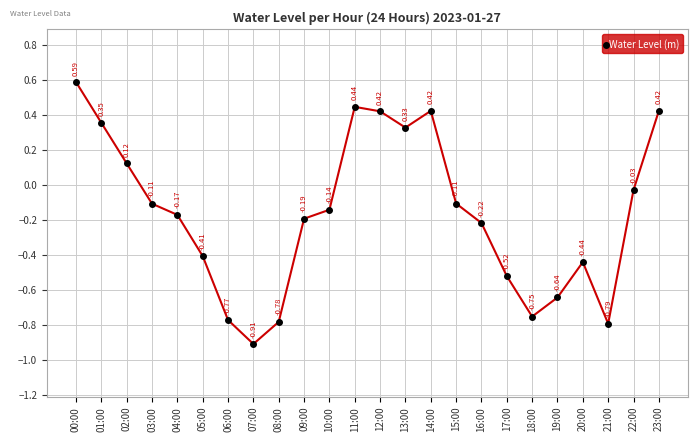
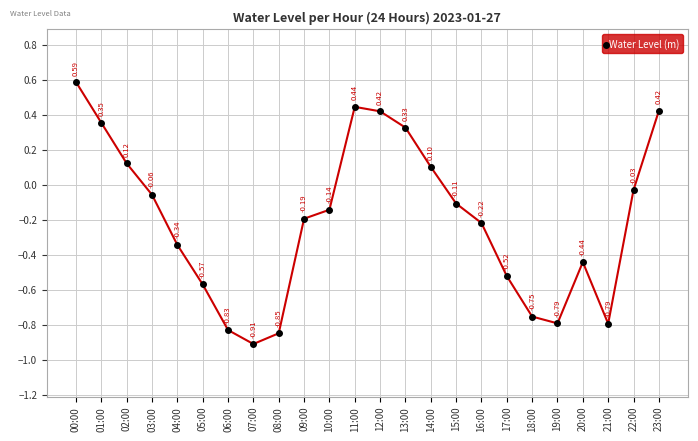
  {
    "00:00": 0.59,
    "01:00": 0.35,
    "02:00": 0.12,
-   "03:00": -0.11,
-   "04:00": -0.17,
-   "05:00": -0.41,
-   "06:00": -0.77,
+   "03:00": -0.06,
+   "04:00": -0.34,
+   "05:00": -0.57,
+   "06:00": -0.83,
    "07:00": -0.91,
-   "08:00": -0.78,
+   "08:00": -0.85,
    "09:00": -0.19,
    "10:00": -0.14,
    "11:00": 0.44,
    "12:00": 0.42,
    "13:00": 0.33,
-   "14:00": 0.42,
+   "14:00": 0.10,
    "15:00": -0.11,
    "16:00": -0.22,
    "17:00": -0.52,
    "18:00": -0.75,
-   "19:00": -0.64,
+   "19:00": -0.79,
    "20:00": -0.44,
    "21:00": -0.79,
    "22:00": -0.03,
    "23:00": 0.42
  }
